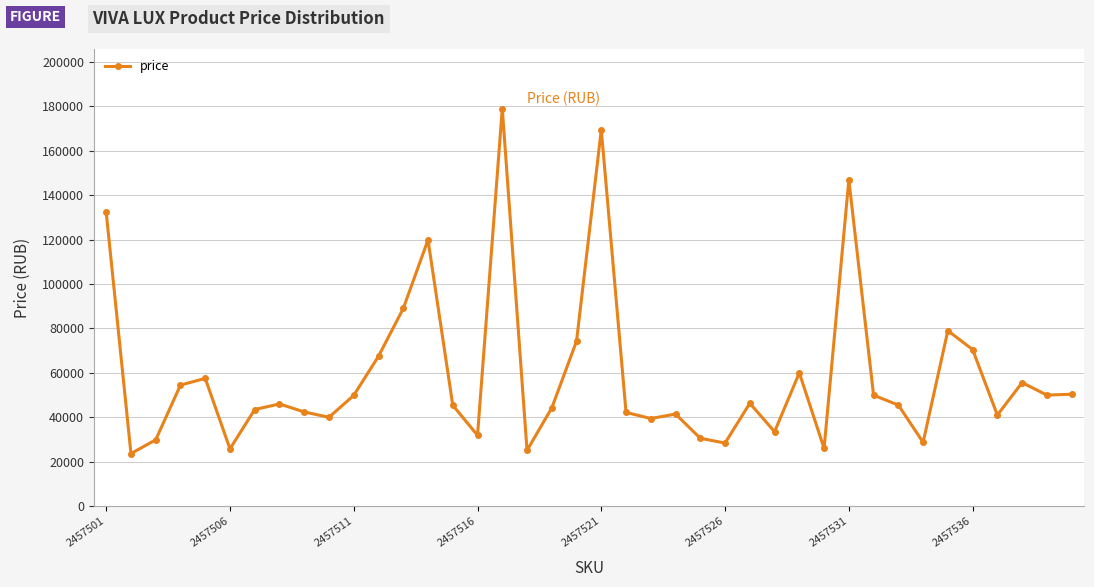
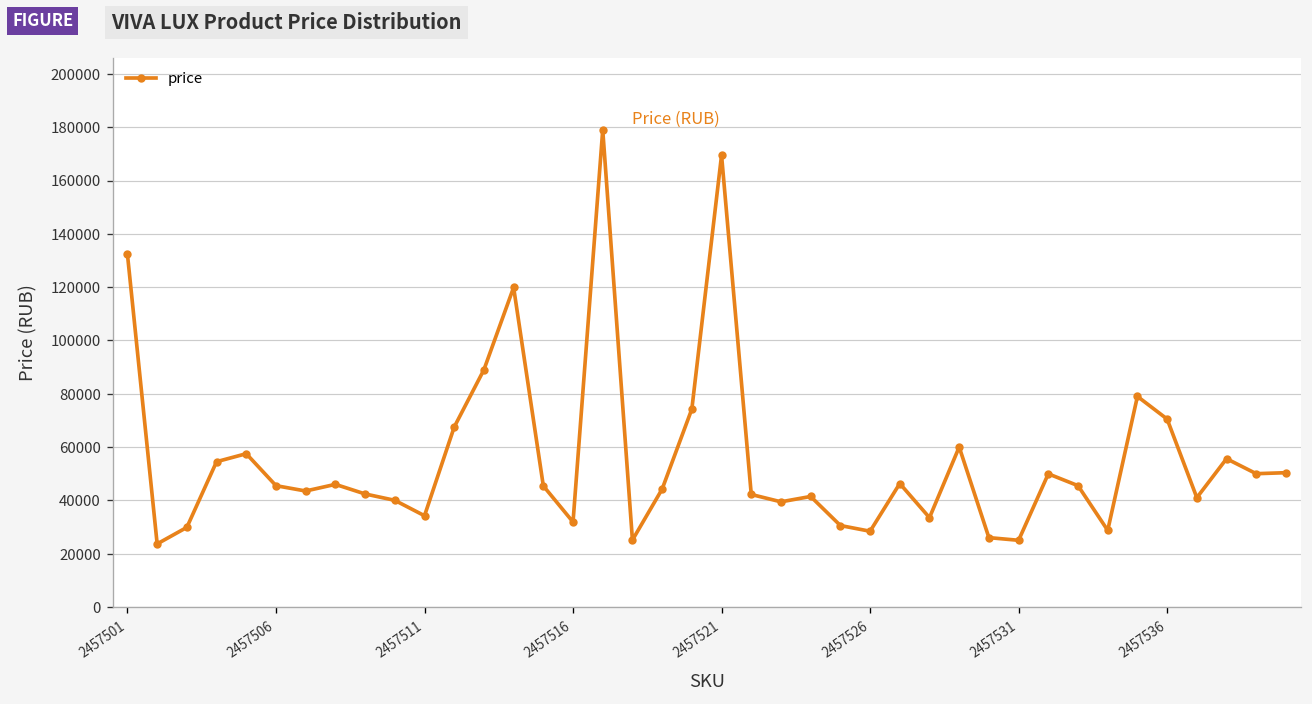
  {
    "2457501": 132000,
-   "2457506": 26000,
-   "2457511": 50000,
+   "2457506": 46000,
+   "2457511": 34000,
    "2457516": 32000,
    "2457521": 170000,
    "2457526": 28000,
-   "2457531": 147000,
+   "2457531": 25000,
    "2457536": 71000
  }
